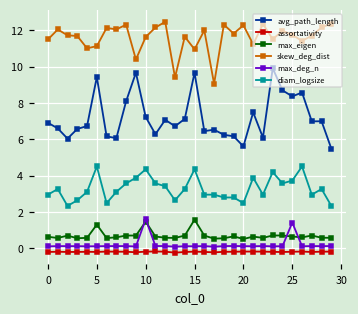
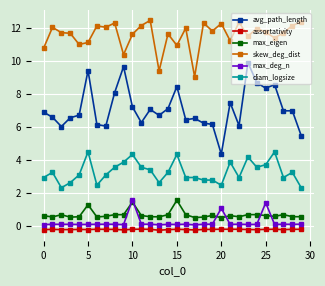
  {
    "avg_path_length": {
      "0": 6.9,
      "5": 9.4,
      "10": 7.2,
-     "15": 9.7,
-     "20": 5.6,
+     "15": 8.5,
+     "20": 4.4,
      "25": 8.4
    },
    "assortativity": {
      "0": -0.2,
      "5": -0.2,
      "10": -0.2,
      "15": -0.2,
      "20": -0.2,
      "25": -0.2
    },
    "max_eigen": {
      "0": 0.6,
      "5": 1.3,
      "15": 1.6,
      "20": 0.5,
      "25": 0.6
    },
    "skew_deg_dist": {
-     "0": 11.5,
+     "0": 10.8,
      "5": 11.1,
      "10": 11.6,
      "15": 11.0,
      "20": 12.3
    },
    "max_deg_n": {
      "0": 0.1,
      "5": 0.1,
      "15": 0.1,
-     "20": 0.1,
+     "20": 1.1,
      "25": 1.4
    },
    "diam_logsize": {
      "0": 3.0,
      "5": 4.5,
      "10": 4.3,
      "15": 4.3,
      "20": 2.5,
      "25": 3.7
    }
  }
